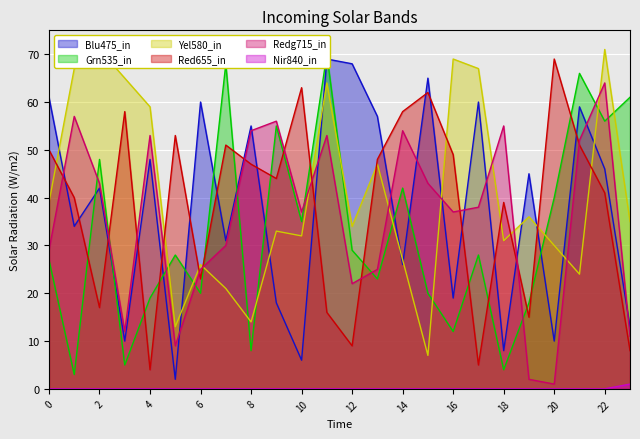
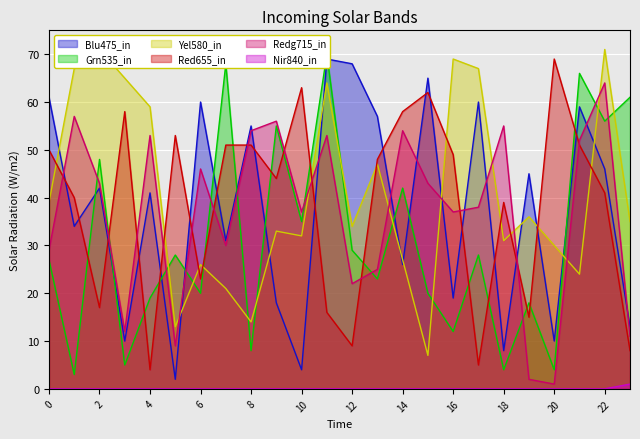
  {
    "Blu475_in": {
      "0": 61,
      "2": 42,
-     "4": 48,
+     "4": 41,
      "6": 60,
      "8": 55,
-     "10": 6,
+     "10": 4,
      "12": 68,
      "14": 26,
      "16": 19,
      "18": 8,
      "20": 10,
      "22": 46
    },
    "Grn535_in": {
      "0": 27,
      "2": 48,
      "4": 19,
      "6": 20,
      "8": 8,
      "10": 35,
      "12": 29,
      "14": 42,
      "16": 12,
      "18": 4,
-     "20": 40,
+     "20": 4,
      "22": 56
    },
    "Yel580_in": {
      "0": 39,
      "4": 59,
      "6": 26,
      "8": 14,
      "10": 32,
      "12": 34,
      "14": 27,
      "16": 69,
      "18": 31,
      "20": 30,
      "22": 71
    },
    "Red655_in": {
      "0": 50,
      "2": 17,
      "4": 4,
      "6": 23,
-     "8": 47,
+     "8": 51,
      "10": 63,
      "12": 9,
      "14": 58,
      "16": 49,
      "18": 39,
      "20": 69,
      "22": 41
    },
    "Redg715_in": {
      "0": 29,
      "2": 43,
      "4": 53,
-     "6": 25,
+     "6": 46,
      "8": 54,
      "10": 37,
      "12": 22,
      "14": 54,
      "16": 37,
      "18": 55,
      "20": 1,
      "22": 64
    },
    "Nir840_in": {
      "0": 0,
      "2": 0,
      "4": 0,
      "6": 0,
      "8": 0,
      "10": 0,
      "12": 0,
      "14": 0,
      "16": 0,
      "18": 0,
      "20": 0,
      "22": 0
    }
  }
